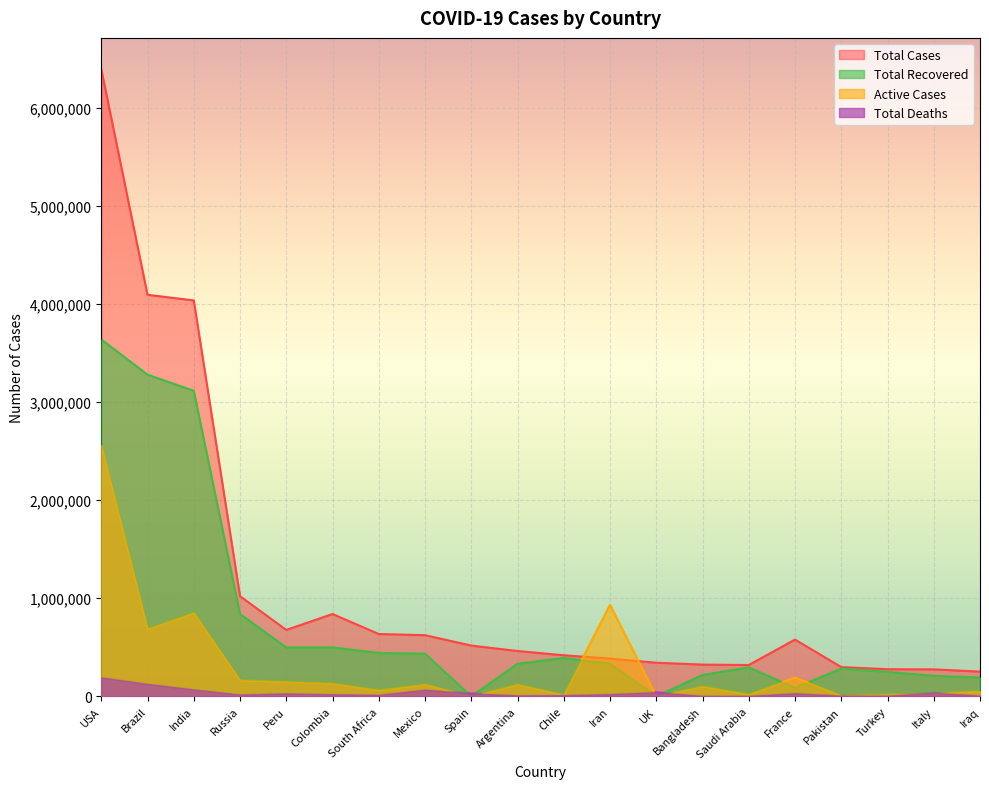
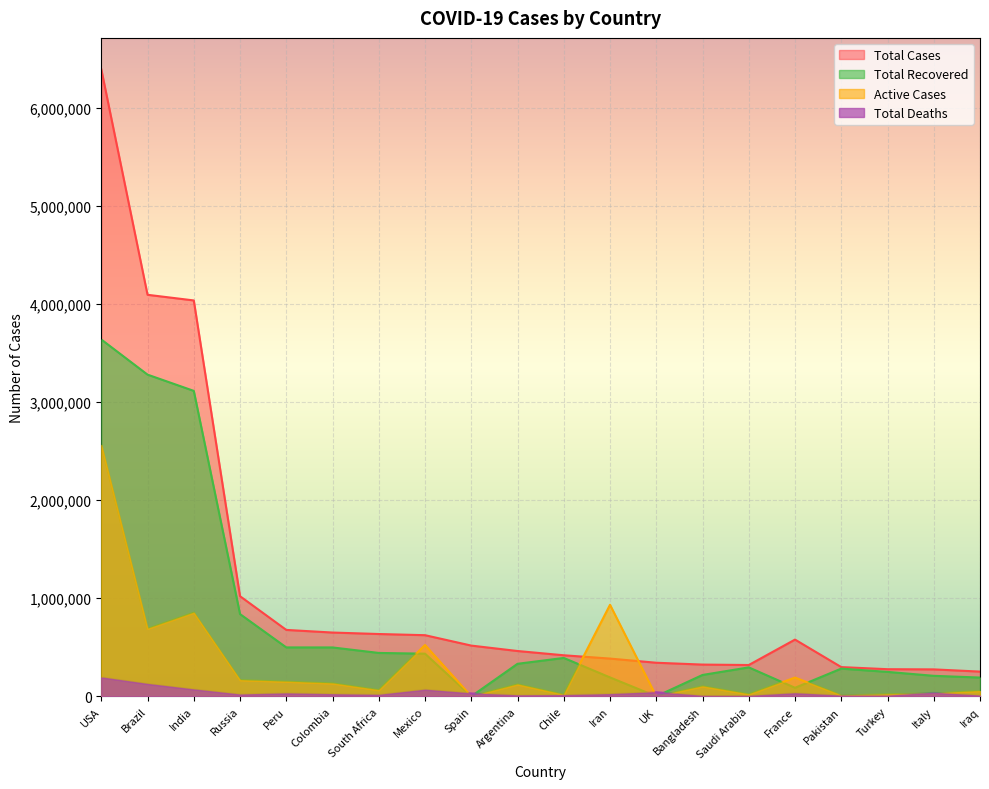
  {
    "Total Cases": {
      "USA": "6,400,000",
      "Brazil": "4,100,000",
      "India": "4,000,000",
      "Russia": "1,000,000",
      "Peru": "700,000",
-     "Colombia": "800,000",
+     "Colombia": "700,000",
      "South Africa": "600,000",
      "Mexico": "600,000",
      "Spain": "500,000",
      "Argentina": "500,000",
      "Chile": "400,000",
      "Iran": "400,000",
      "UK": "300,000",
      "Bangladesh": "300,000",
      "France": "600,000",
      "Turkey": "300,000",
      "Italy": "300,000",
      "Iraq": "300,000"
    },
    "Total Recovered": {
      "USA": "3,600,000",
      "Brazil": "3,300,000",
      "India": "3,100,000",
      "Russia": "800,000",
      "Peru": "500,000",
      "Colombia": "500,000",
      "South Africa": "400,000",
      "Mexico": "400,000",
      "Argentina": "300,000",
      "Chile": "400,000",
-     "Iran": "300,000",
+     "Iran": "200,000",
      "Bangladesh": "200,000",
      "France": "100,000",
      "Turkey": "200,000",
      "Italy": "200,000",
      "Iraq": "200,000"
    },
    "Active Cases": {
      "USA": "2,600,000",
      "Brazil": "700,000",
      "India": "900,000",
      "Russia": "200,000",
      "Peru": "100,000",
      "Colombia": "100,000",
      "South Africa": "100,000",
-     "Mexico": "100,000",
+     "Mexico": "500,000",
      "Argentina": "100,000",
      "Iran": "900,000",
      "Bangladesh": "100,000",
      "France": "200,000",
      "Iraq": "100,000"
    },
    "Total Deaths": {
      "USA": "200,000",
      "Brazil": "100,000",
      "India": "100,000",
      "Russia": "0",
      "Peru": "0",
      "Colombia": "0",
      "South Africa": "0",
      "Mexico": "100,000",
      "Spain": "0",
      "Argentina": "0",
      "Iran": "0",
      "UK": "0",
      "Bangladesh": "0",
      "France": "0",
      "Iraq": "0"
    }
  }
